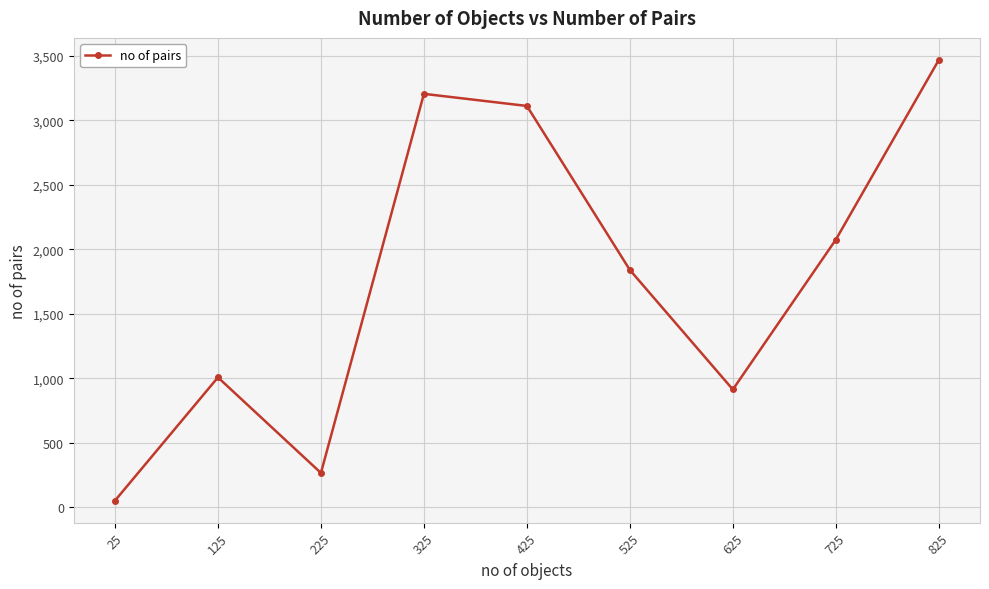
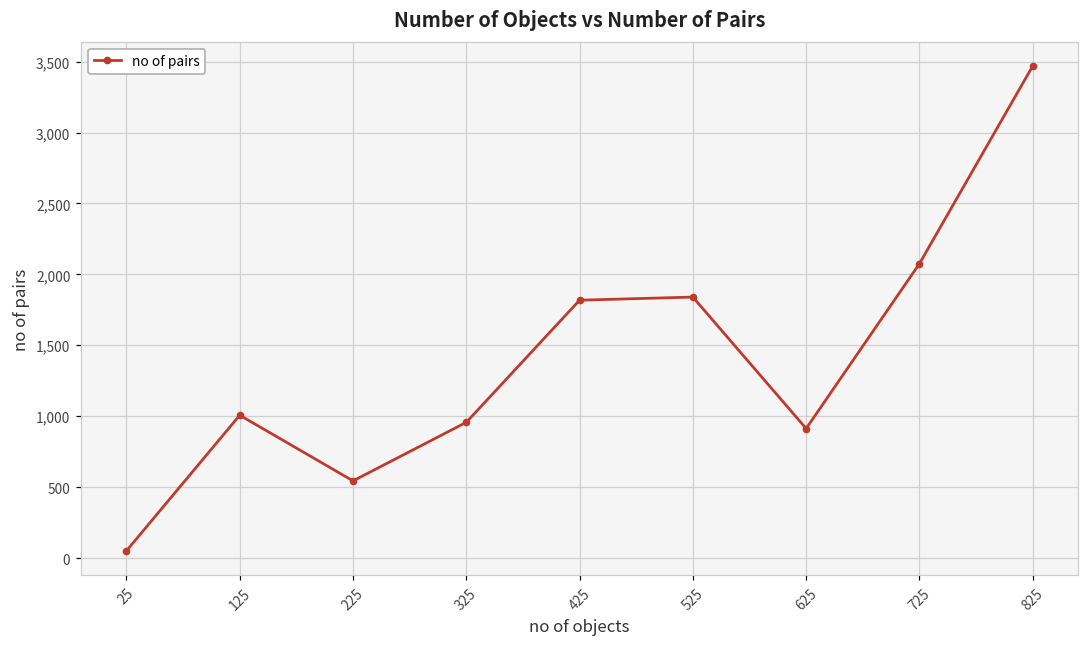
  {
    "25": "50",
    "125": "1,010",
-   "225": "270",
-   "325": "3,210",
-   "425": "3,110",
+   "225": "540",
+   "325": "960",
+   "425": "1,820",
    "525": "1,840",
    "625": "910",
    "725": "2,080",
    "825": "3,470"
  }
